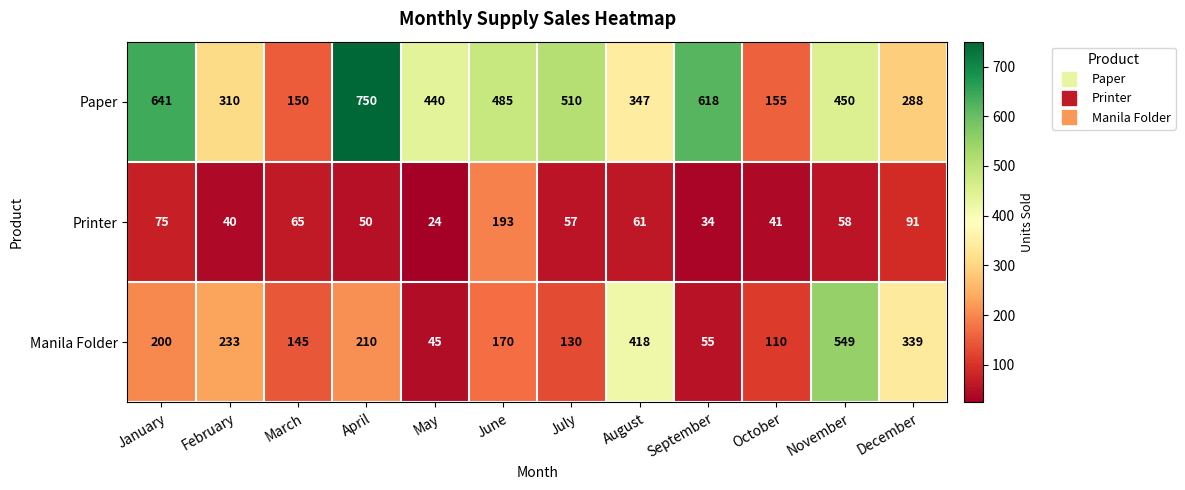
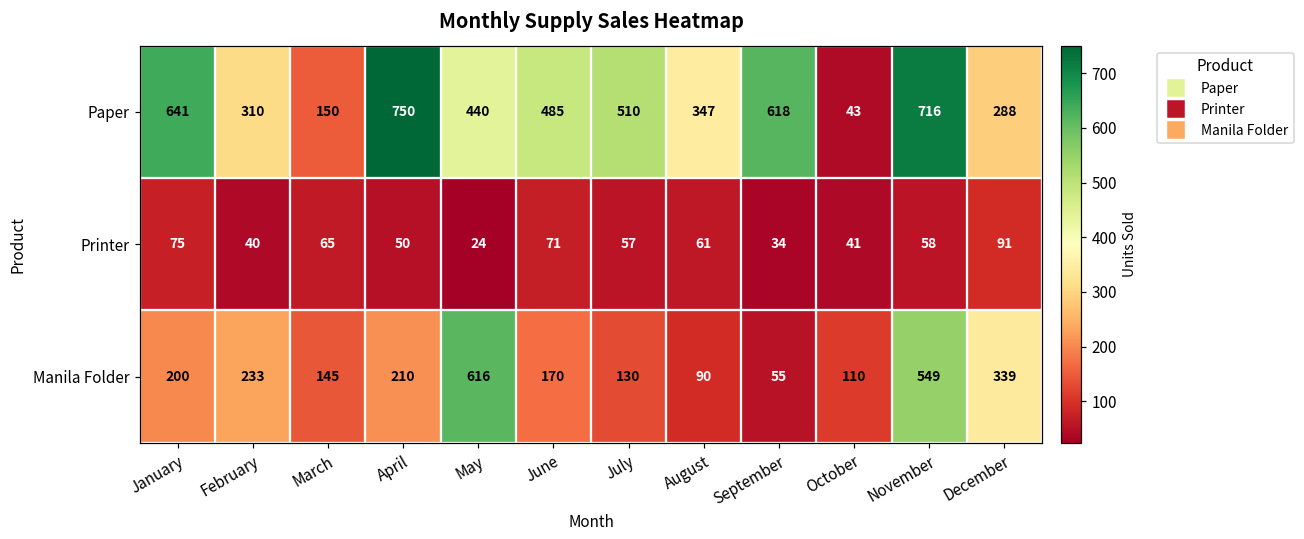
  {
    "Paper": {
      "January": 641,
      "February": 310,
      "March": 150,
      "April": 750,
      "May": 440,
      "June": 485,
      "July": 510,
      "August": 347,
      "September": 618,
-     "October": 155,
-     "November": 450,
+     "October": 43,
+     "November": 716,
      "December": 288
    },
    "Printer": {
      "January": 75,
      "February": 40,
      "March": 65,
      "April": 50,
      "May": 24,
-     "June": 193,
+     "June": 71,
      "July": 57,
      "August": 61,
      "September": 34,
      "October": 41,
      "November": 58,
      "December": 91
    },
    "Manila Folder": {
      "January": 200,
      "February": 233,
      "March": 145,
      "April": 210,
-     "May": 45,
+     "May": 616,
      "June": 170,
      "July": 130,
-     "August": 418,
+     "August": 90,
      "September": 55,
      "October": 110,
      "November": 549,
      "December": 339
    }
  }
